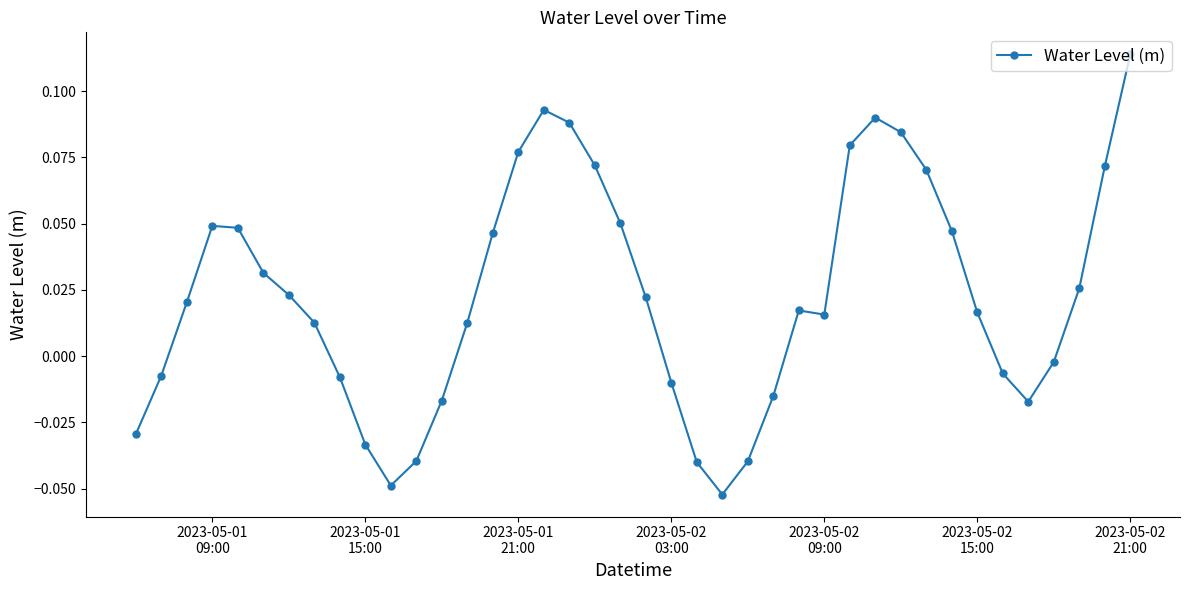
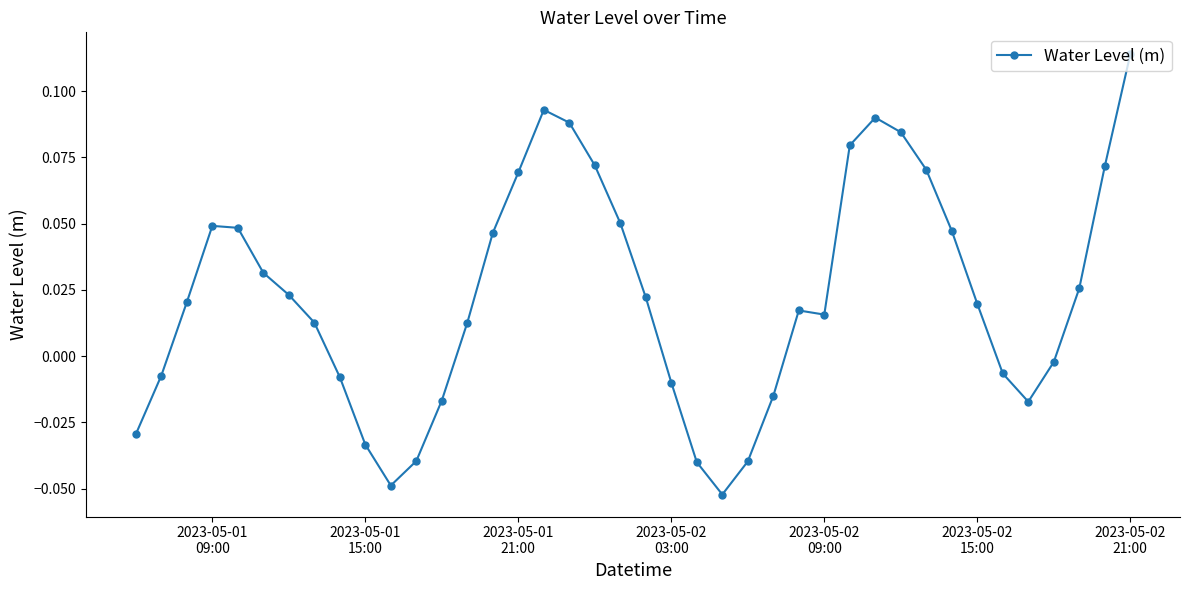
  {
    "2023-05-01 09:00": 0.049,
    "2023-05-01 15:00": -0.033,
-   "2023-05-01 21:00": 0.077,
+   "2023-05-01 21:00": 0.069,
    "2023-05-02 03:00": -0.010,
    "2023-05-02 09:00": 0.016,
-   "2023-05-02 15:00": 0.016
+   "2023-05-02 15:00": 0.020
  }
